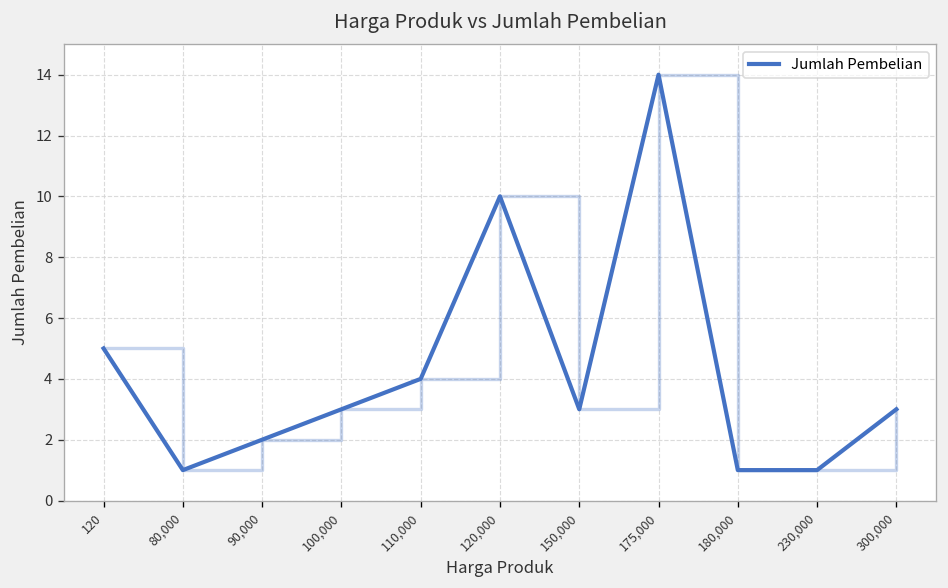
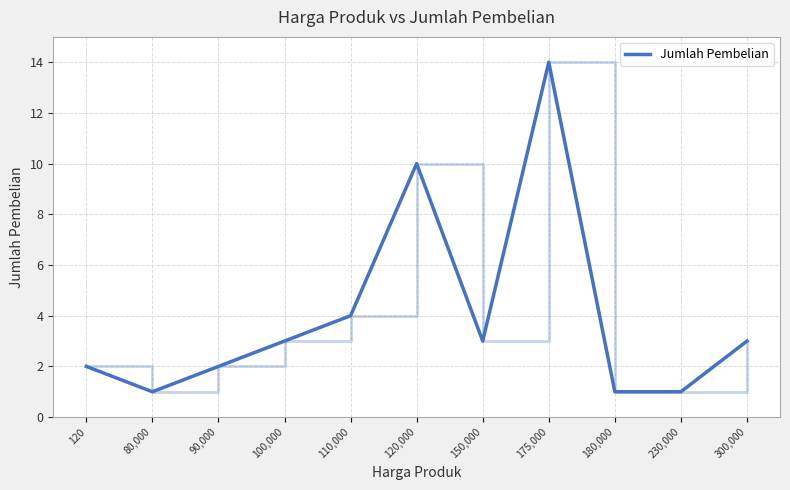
  {
-   "120": 5,
+   "120": 2,
    "80,000": 1,
    "90,000": 2,
    "100,000": 3,
    "110,000": 4,
    "120,000": 10,
    "150,000": 3,
    "175,000": 14,
    "180,000": 1,
    "230,000": 1,
    "300,000": 3
  }
